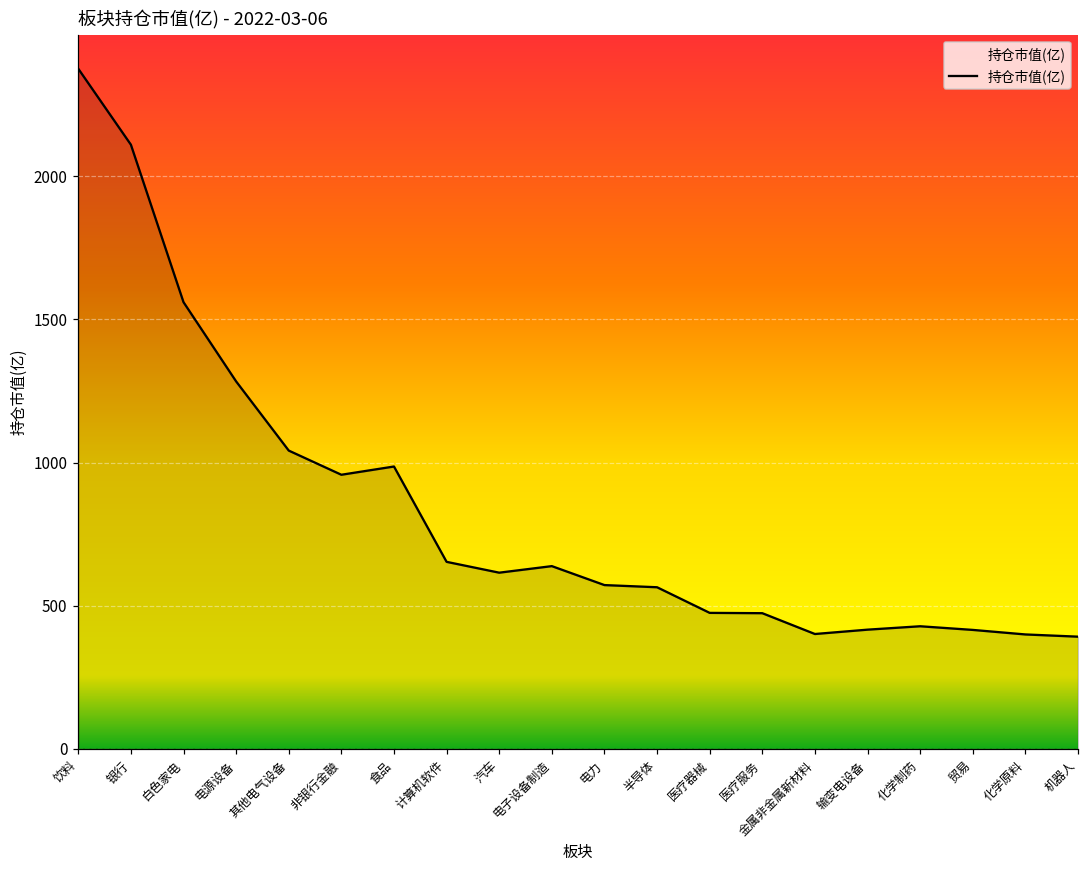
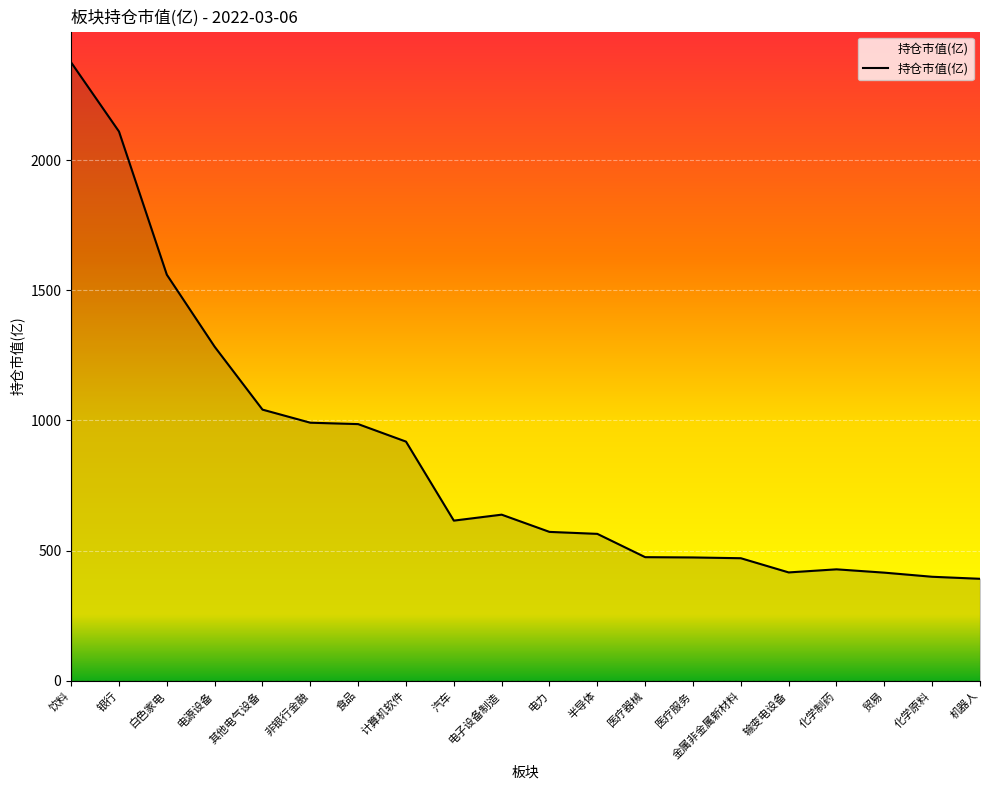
  {
    "饮料": 2380,
    "银行": 2110,
    "白色家电": 1560,
    "电源设备": 1280,
    "其他电气设备": 1040,
-   "非银行金融": 960,
+   "非银行金融": 990,
    "食品": 990,
-   "计算机软件": 650,
+   "计算机软件": 920,
    "汽车": 620,
    "电子设备制造": 640,
    "电力": 570,
    "半导体": 560,
    "医疗器械": 470,
    "医疗服务": 470,
-   "金属非金属新材料": 400,
+   "金属非金属新材料": 470,
    "输变电设备": 420,
    "化学制药": 430,
    "贸易": 420,
    "化学原料": 400,
    "机器人": 390
  }
